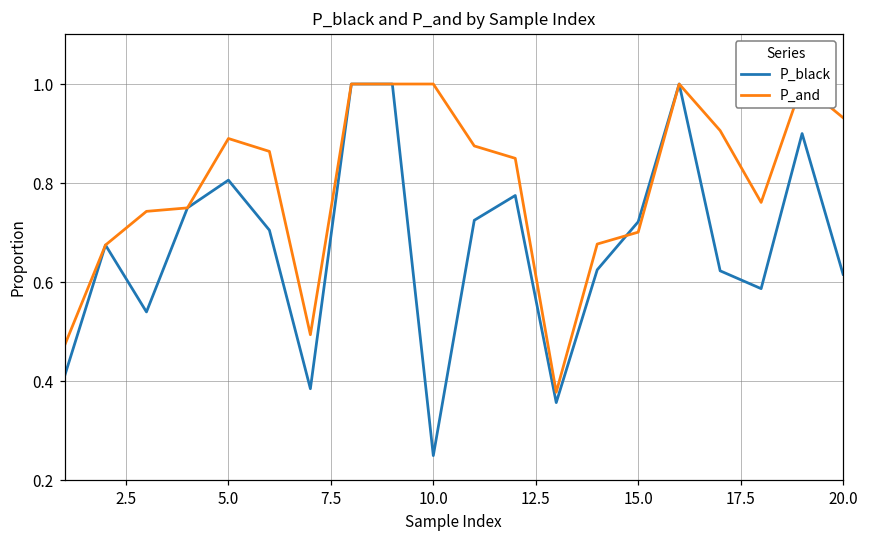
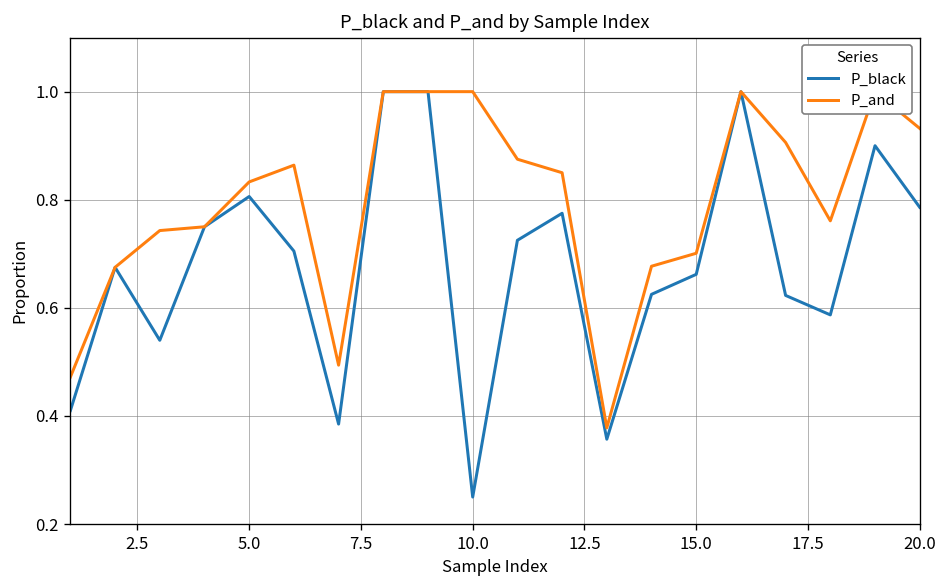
  {
    "P_black": {
      "5.0": 0.81,
      "10.0": 0.25,
-     "15.0": 0.72,
-     "20.0": 0.62
+     "15.0": 0.66,
+     "20.0": 0.79
    },
    "P_and": {
-     "5.0": 0.89,
+     "5.0": 0.83,
      "10.0": 1.00,
      "15.0": 0.70,
      "20.0": 0.93
    }
  }
